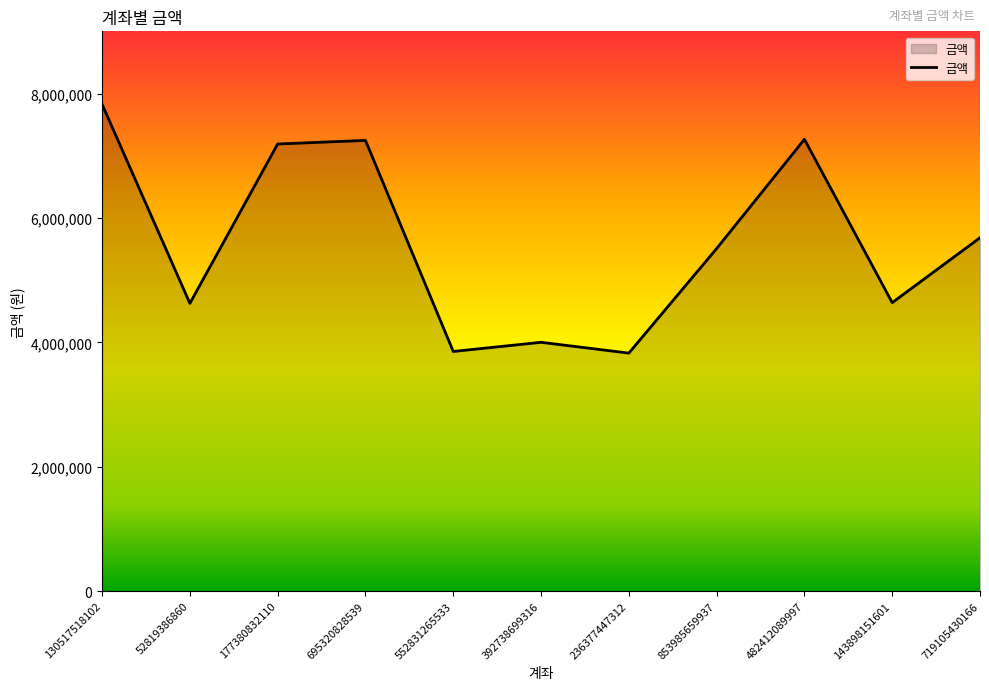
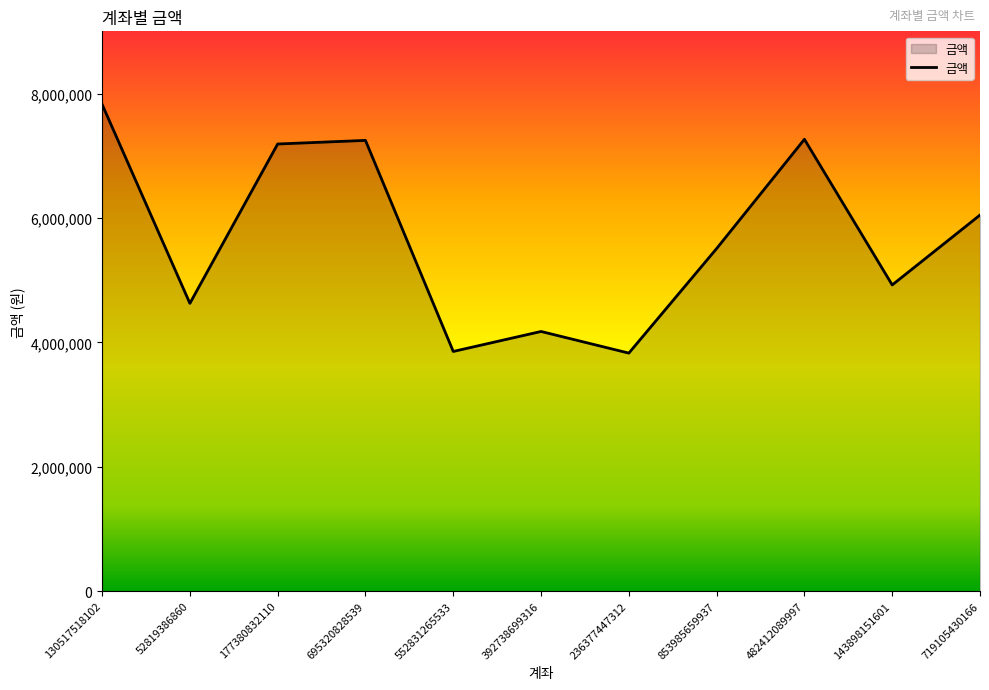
  {
    "130517518102": "7,800,000",
    "52819386860": "4,600,000",
    "177380832110": "7,200,000",
    "695320828539": "7,300,000",
    "552831265533": "3,900,000",
-   "392738699316": "4,000,000",
+   "392738699316": "4,200,000",
    "236377447312": "3,800,000",
    "853985659937": "5,500,000",
    "482412089997": "7,300,000",
-   "143898151601": "4,600,000",
-   "719105430166": "5,700,000"
+   "143898151601": "4,900,000",
+   "719105430166": "6,000,000"
  }
